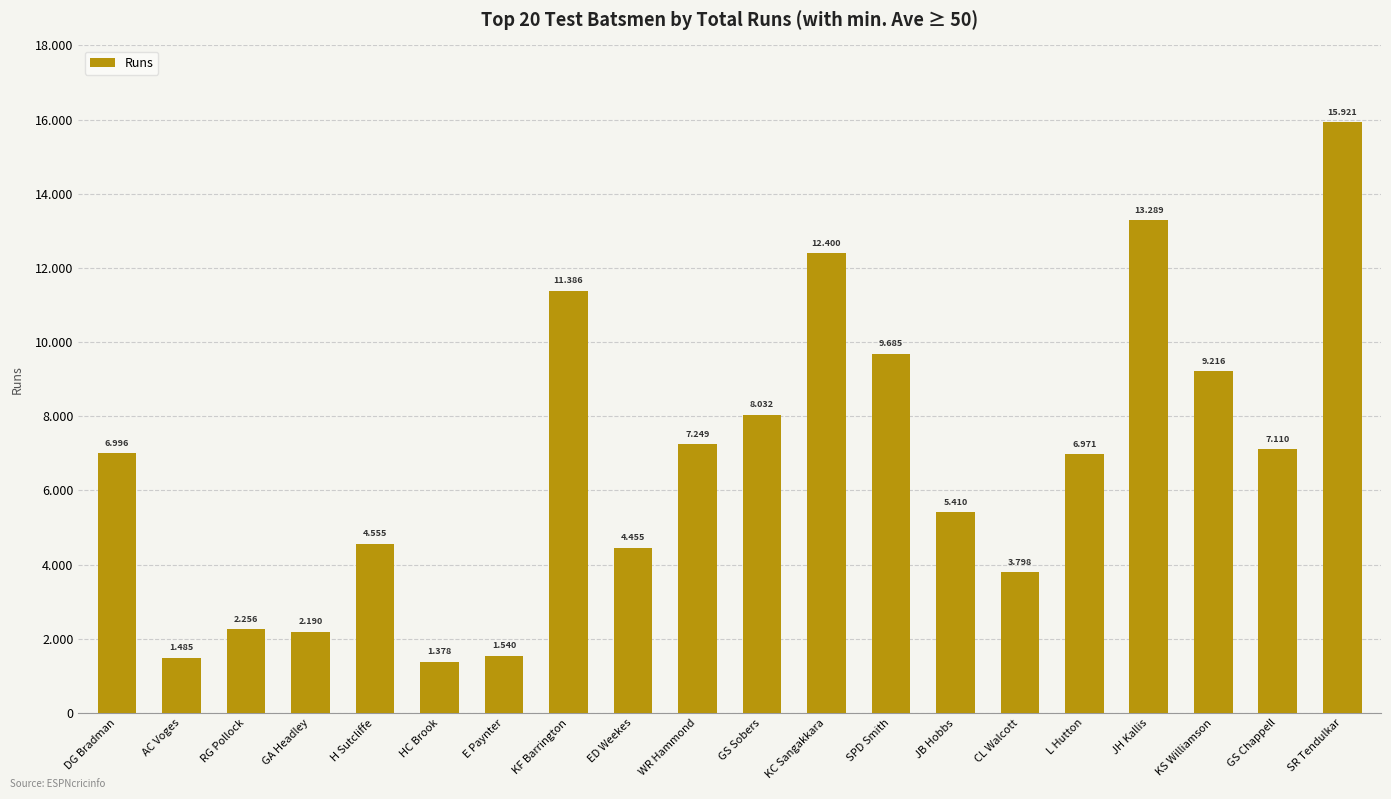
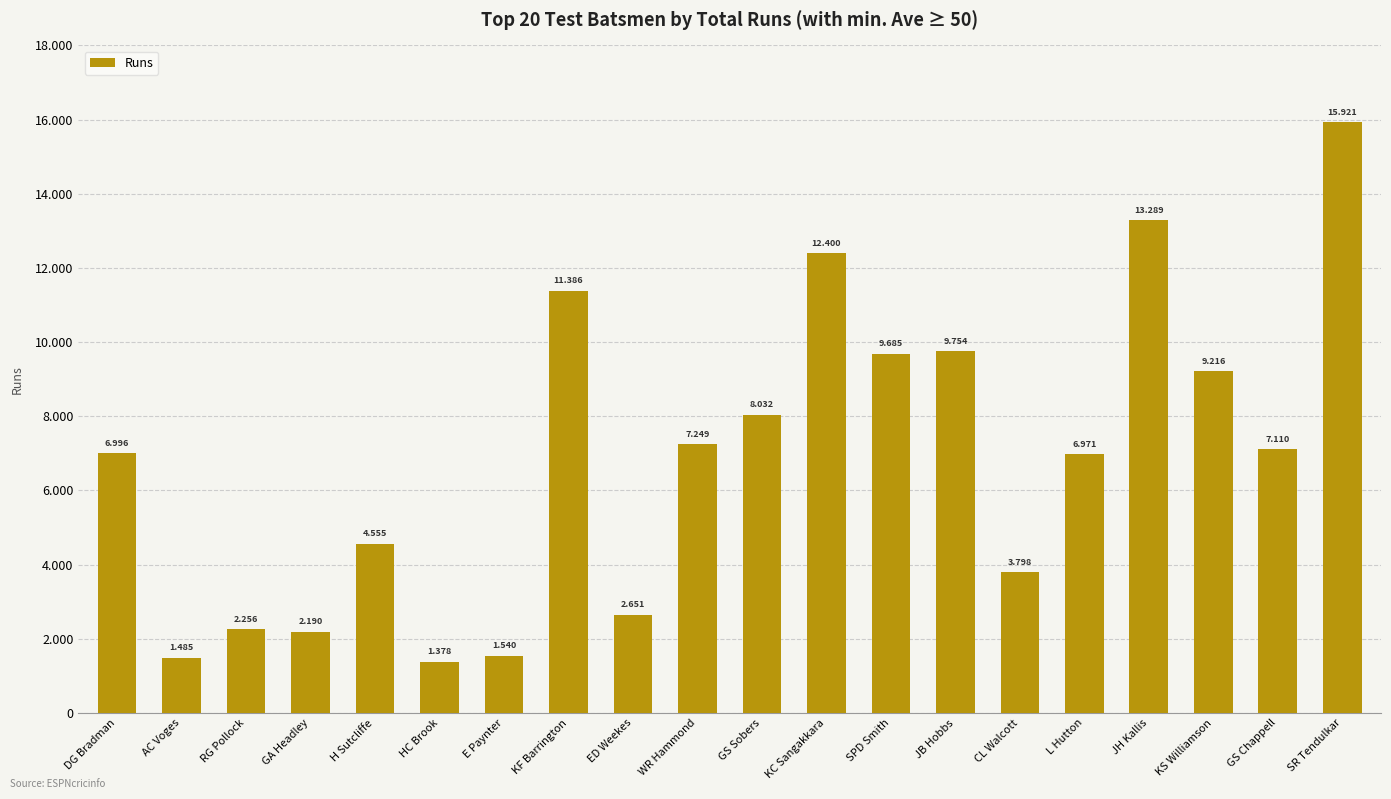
  {
-   "ED Weekes": 4.455,
-   "JB Hobbs": 5.410
+   "ED Weekes": 2.651,
+   "JB Hobbs": 9.754
  }
